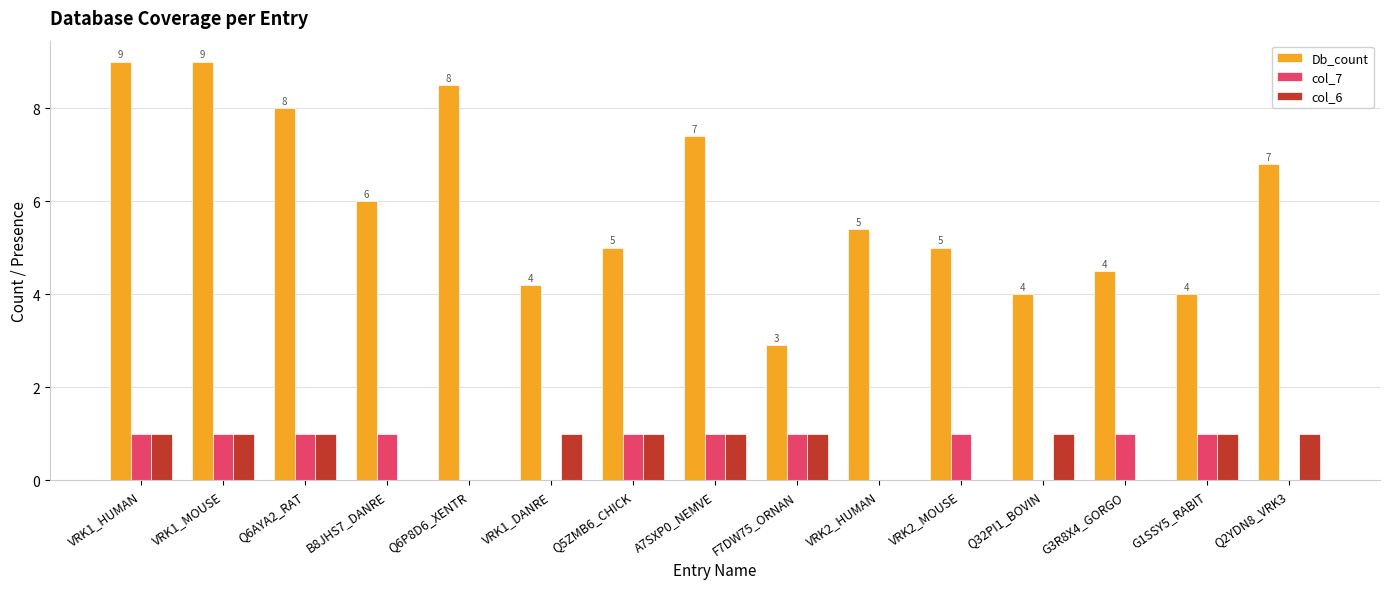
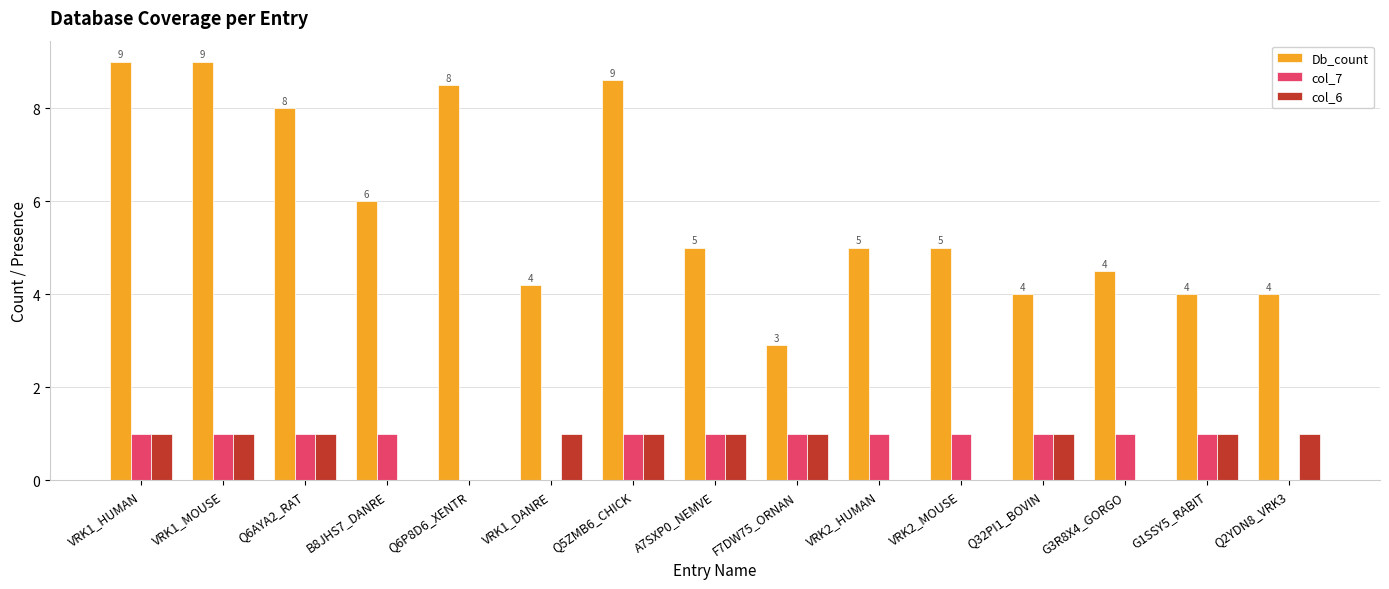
  {
    "Db_count": {
      "VRK1_HUMAN": 9,
      "VRK1_MOUSE": 9,
      "Q6AYA2_RAT": 8,
      "B8JHS7_DANRE": 6,
      "Q6P8D6_XENTR": 8,
      "VRK1_DANRE": 4,
-     "Q5ZMB6_CHICK": 5,
-     "A7SXP0_NEMVE": 7,
+     "Q5ZMB6_CHICK": 9,
+     "A7SXP0_NEMVE": 5,
      "F7DW75_ORNAN": 3,
-     "VRK2_HUMAN": 5.4,
+     "VRK2_HUMAN": 5.0,
      "VRK2_MOUSE": 5,
      "Q32PI1_BOVIN": 4,
      "G3R8X4_GORGO": 4,
      "G1SSY5_RABIT": 4,
-     "Q2YDN8_VRK3": 7
+     "Q2YDN8_VRK3": 4
    },
    "col_7": {
      "VRK1_HUMAN": 1,
      "VRK1_MOUSE": 1,
      "Q6AYA2_RAT": 1,
      "B8JHS7_DANRE": 1,
      "Q6P8D6_XENTR": 0,
      "VRK1_DANRE": 0,
      "Q5ZMB6_CHICK": 1,
      "A7SXP0_NEMVE": 1,
      "F7DW75_ORNAN": 1,
-     "VRK2_HUMAN": 0,
+     "VRK2_HUMAN": 1,
      "VRK2_MOUSE": 1,
-     "Q32PI1_BOVIN": 0,
+     "Q32PI1_BOVIN": 1,
      "G3R8X4_GORGO": 1,
      "G1SSY5_RABIT": 1,
      "Q2YDN8_VRK3": 0
    },
    "col_6": {
      "VRK1_HUMAN": 1.0,
      "VRK1_MOUSE": 1.0,
      "Q6AYA2_RAT": 1.0,
      "B8JHS7_DANRE": 0.0,
      "Q6P8D6_XENTR": 0.0,
      "VRK1_DANRE": 1.0,
      "Q5ZMB6_CHICK": 1.0,
      "A7SXP0_NEMVE": 1.0,
      "F7DW75_ORNAN": 1.0,
      "VRK2_HUMAN": 0.0,
      "VRK2_MOUSE": 0.0,
      "Q32PI1_BOVIN": 1.0,
      "G3R8X4_GORGO": 0.0,
      "G1SSY5_RABIT": 1.0,
      "Q2YDN8_VRK3": 1.0
    }
  }
